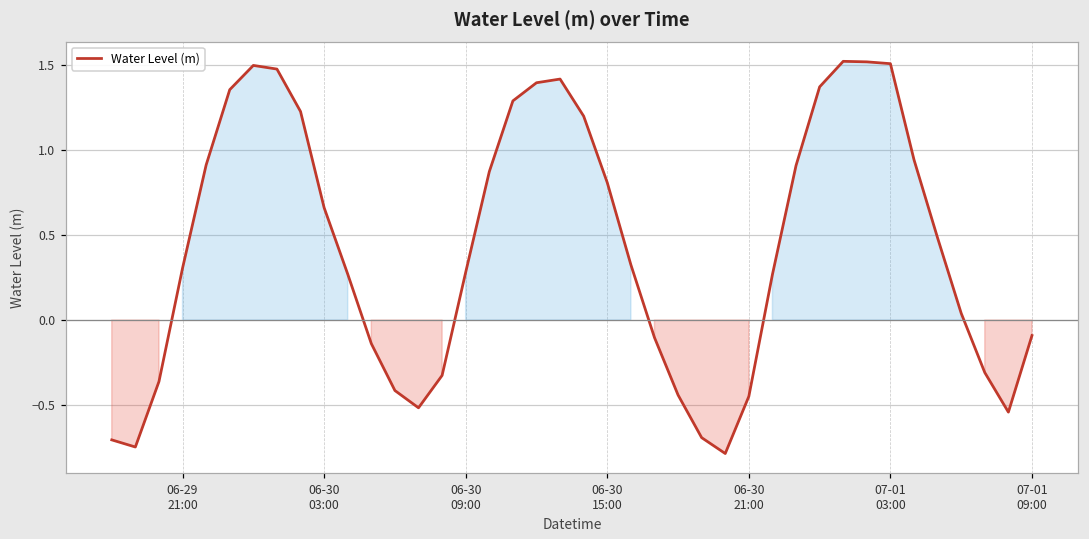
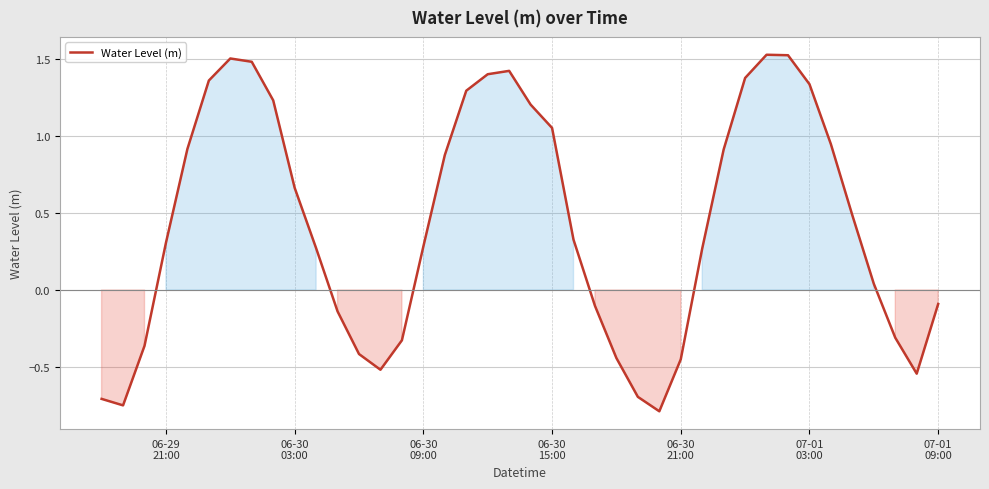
  {
    "06-29 21:00": 0.31,
    "06-30 03:00": 0.66,
    "06-30 09:00": 0.28,
-   "06-30 15:00": 0.81,
+   "06-30 15:00": 1.05,
    "06-30 21:00": -0.45,
-   "07-01 03:00": 1.51,
+   "07-01 03:00": 1.33,
    "07-01 09:00": -0.09
  }
